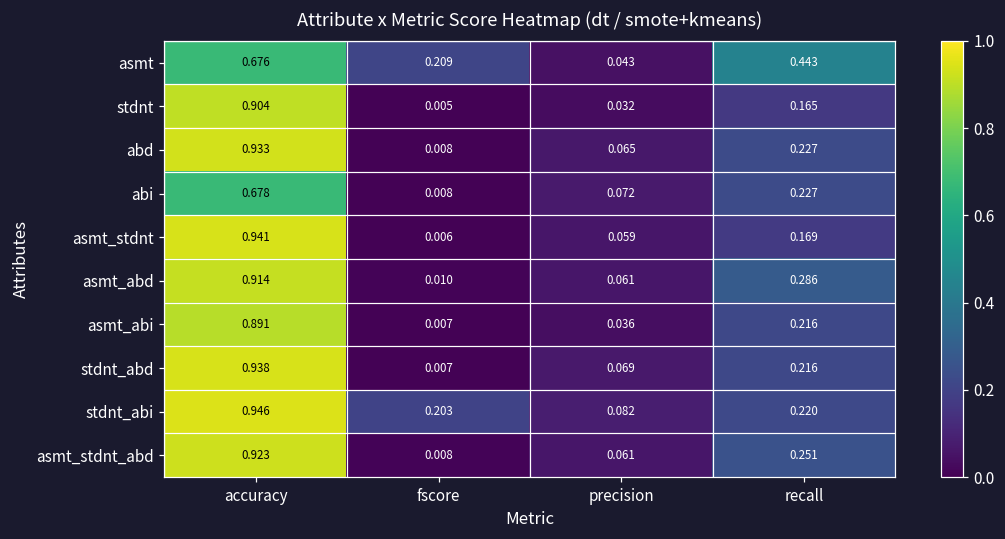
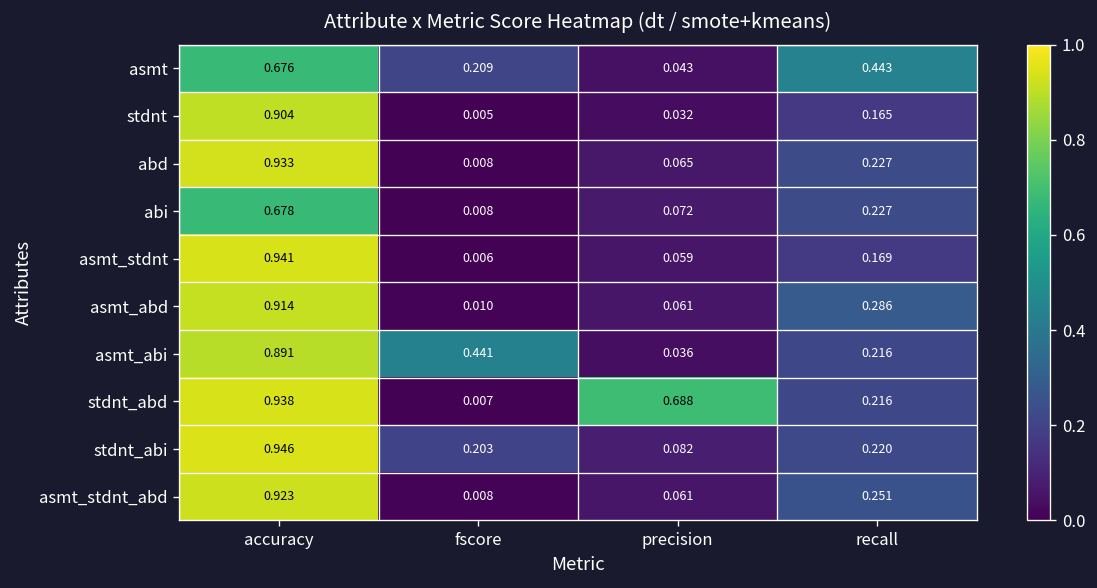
  {
    "asmt": {
      "accuracy": 0.676,
      "fscore": 0.209,
      "precision": 0.043,
      "recall": 0.443
    },
    "stdnt": {
      "accuracy": 0.904,
      "fscore": 0.005,
      "precision": 0.032,
      "recall": 0.165
    },
    "abd": {
      "accuracy": 0.933,
      "fscore": 0.008,
      "precision": 0.065,
      "recall": 0.227
    },
    "abi": {
      "accuracy": 0.678,
      "fscore": 0.008,
      "precision": 0.072,
      "recall": 0.227
    },
    "asmt_stdnt": {
      "accuracy": 0.941,
      "fscore": 0.006,
      "precision": 0.059,
      "recall": 0.169
    },
    "asmt_abd": {
      "accuracy": 0.914,
      "fscore": 0.010,
      "precision": 0.061,
      "recall": 0.286
    },
    "asmt_abi": {
      "accuracy": 0.891,
-     "fscore": 0.007,
+     "fscore": 0.441,
      "precision": 0.036,
      "recall": 0.216
    },
    "stdnt_abd": {
      "accuracy": 0.938,
      "fscore": 0.007,
-     "precision": 0.069,
+     "precision": 0.688,
      "recall": 0.216
    },
    "stdnt_abi": {
      "accuracy": 0.946,
      "fscore": 0.203,
      "precision": 0.082,
      "recall": 0.220
    },
    "asmt_stdnt_abd": {
      "accuracy": 0.923,
      "fscore": 0.008,
      "precision": 0.061,
      "recall": 0.251
    }
  }
